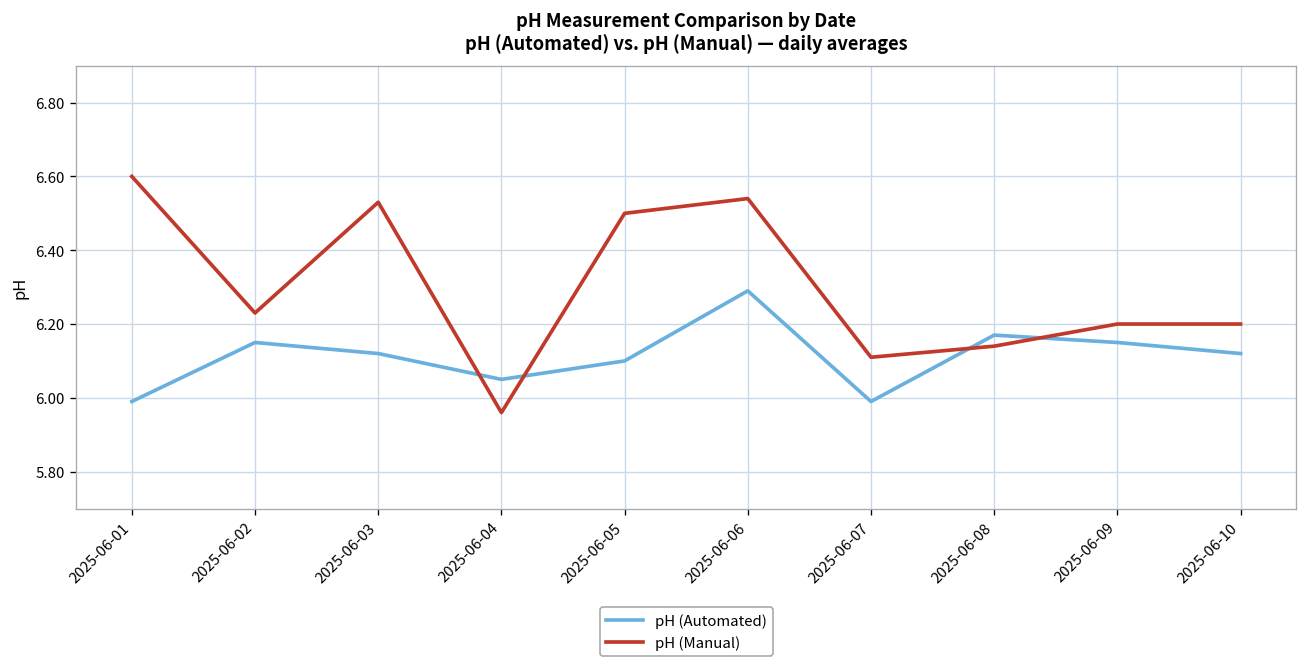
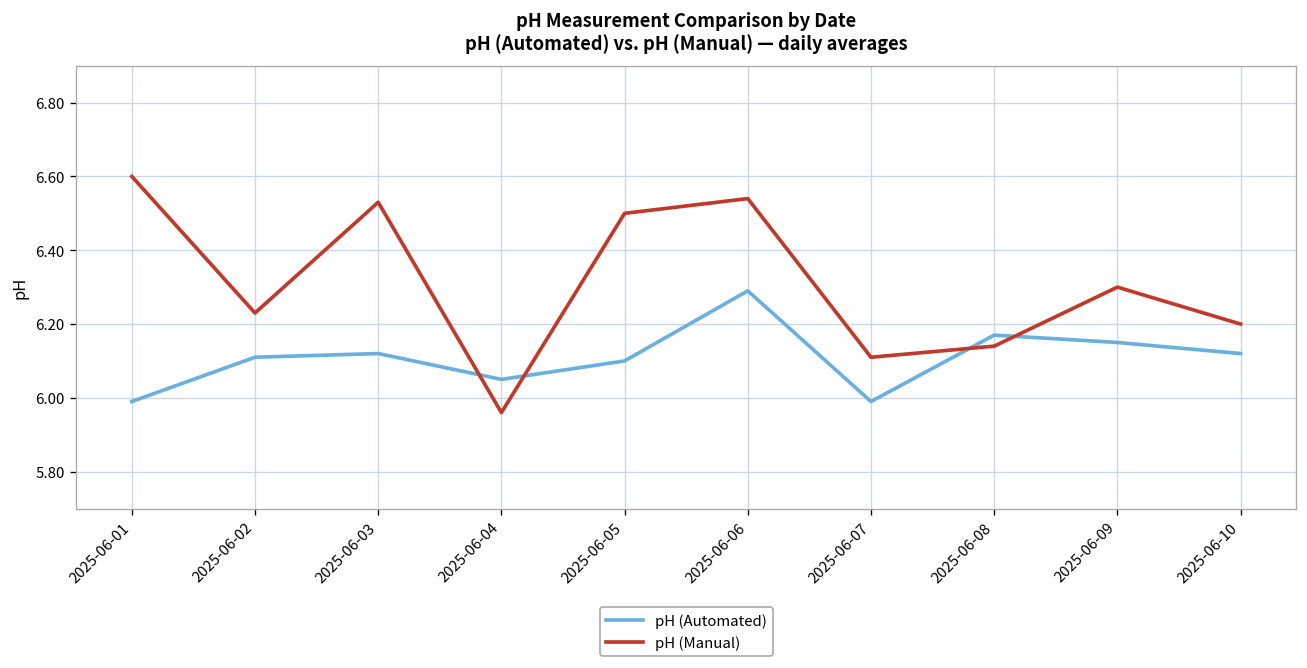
  {
    "pH (Automated)": {
      "2025-06-01": 5.99,
-     "2025-06-02": 6.15,
+     "2025-06-02": 6.11,
      "2025-06-03": 6.12,
      "2025-06-04": 6.05,
      "2025-06-05": 6.10,
      "2025-06-06": 6.29,
      "2025-06-07": 5.99,
      "2025-06-08": 6.17,
      "2025-06-09": 6.15,
      "2025-06-10": 6.12
    },
    "pH (Manual)": {
      "2025-06-01": 6.6,
      "2025-06-02": 6.23,
      "2025-06-03": 6.53,
      "2025-06-04": 5.96,
      "2025-06-05": 6.5,
      "2025-06-06": 6.54,
      "2025-06-07": 6.11,
      "2025-06-08": 6.14,
-     "2025-06-09": 6.2,
+     "2025-06-09": 6.3,
      "2025-06-10": 6.2
    }
  }
